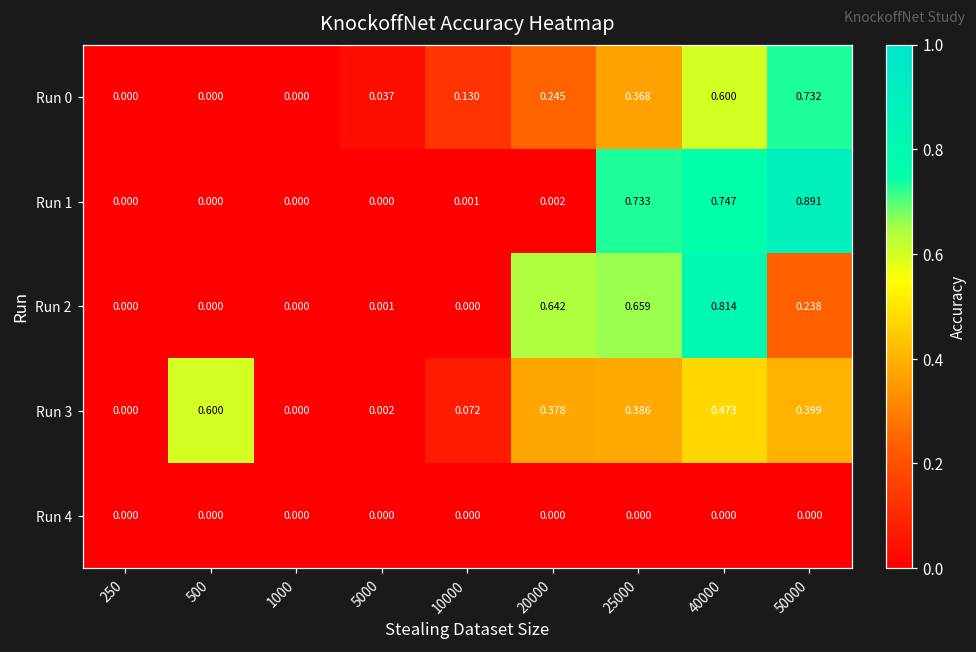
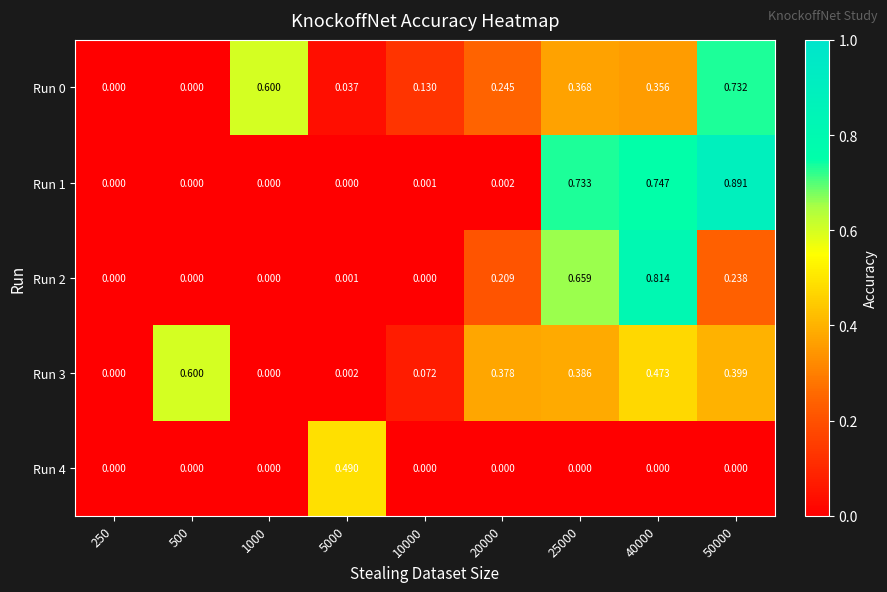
  {
    "Run 0": {
      "250": 0.000,
      "500": 0.000,
-     "1000": 0.000,
+     "1000": 0.600,
      "5000": 0.037,
      "10000": 0.130,
      "20000": 0.245,
      "25000": 0.368,
-     "40000": 0.600,
+     "40000": 0.356,
      "50000": 0.732
    },
    "Run 1": {
      "250": 0.000,
      "500": 0.000,
      "1000": 0.000,
      "5000": 0.000,
      "10000": 0.001,
      "20000": 0.002,
      "25000": 0.733,
      "40000": 0.747,
      "50000": 0.891
    },
    "Run 2": {
      "250": 0.000,
      "500": 0.000,
      "1000": 0.000,
      "5000": 0.001,
      "10000": 0.000,
-     "20000": 0.642,
+     "20000": 0.209,
      "25000": 0.659,
      "40000": 0.814,
      "50000": 0.238
    },
    "Run 3": {
      "250": 0.000,
      "500": 0.600,
      "1000": 0.000,
      "5000": 0.002,
      "10000": 0.072,
      "20000": 0.378,
      "25000": 0.386,
      "40000": 0.473,
      "50000": 0.399
    },
    "Run 4": {
      "250": 0.000,
      "500": 0.000,
      "1000": 0.000,
-     "5000": 0.000,
+     "5000": 0.490,
      "10000": 0.000,
      "20000": 0.000,
      "25000": 0.000,
      "40000": 0.000,
      "50000": 0.000
    }
  }
